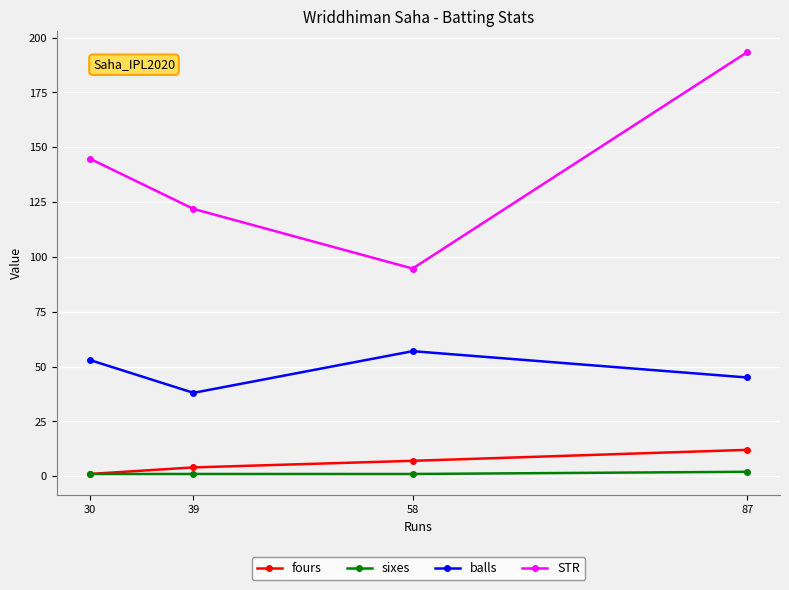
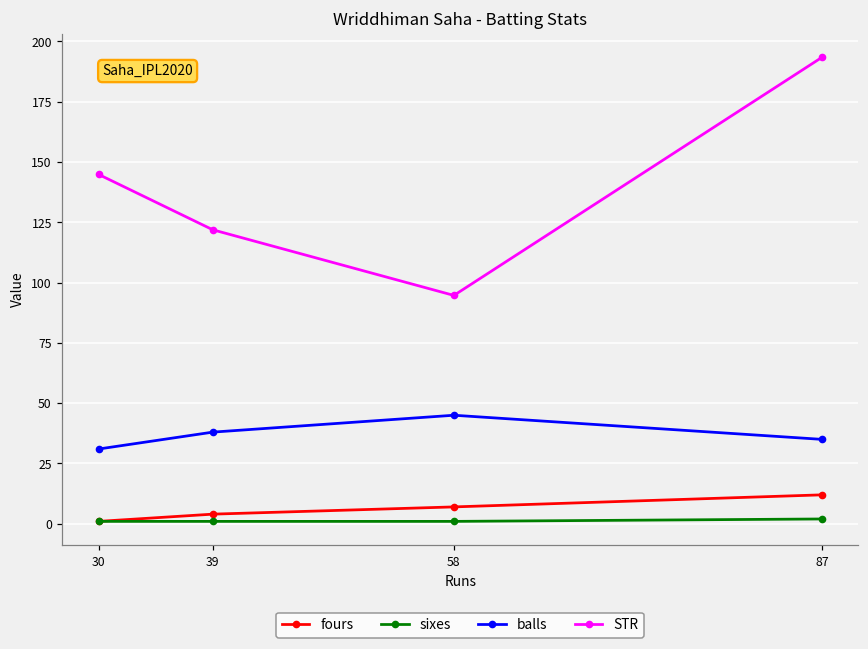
  {
    "fours": {
      "39": 4,
      "58": 7,
      "87": 12
    },
    "sixes": {
      "39": 1,
      "58": 1,
      "87": 2
    },
    "balls": {
-     "30": 53,
+     "30": 31,
      "39": 38,
-     "58": 57,
-     "87": 45
+     "58": 45,
+     "87": 35
    },
    "STR": {
      "30": 145,
      "39": 122,
      "58": 95,
      "87": 193
    }
  }
